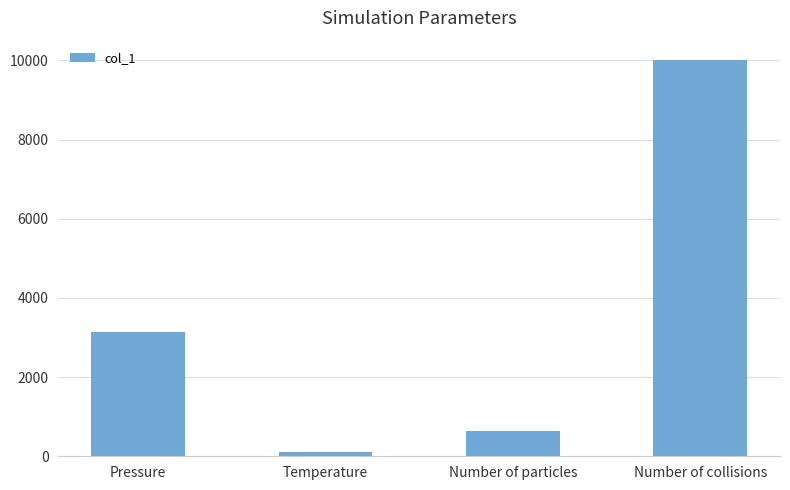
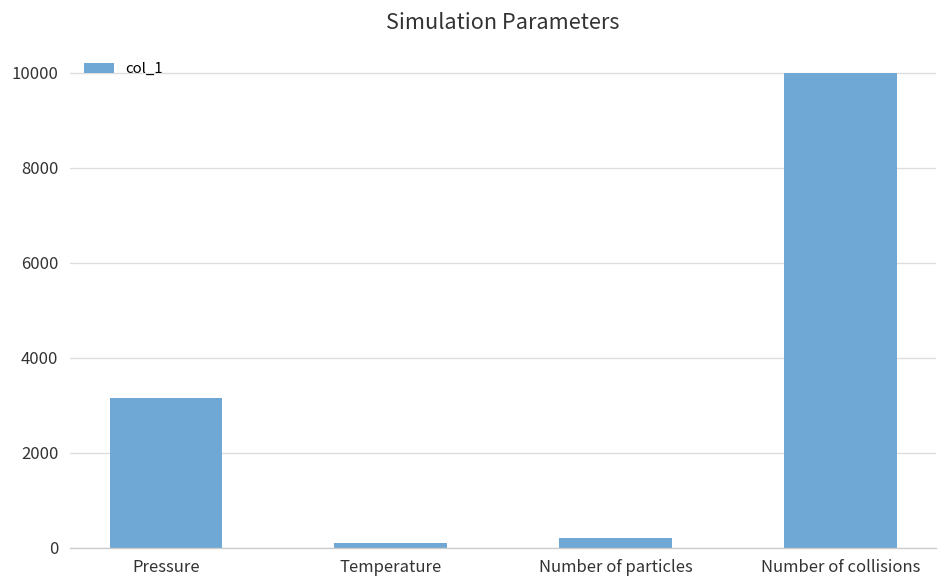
  {
    "Pressure": 3100,
    "Temperature": 100,
-   "Number of particles": 600,
+   "Number of particles": 200,
    "Number of collisions": 10000
  }
